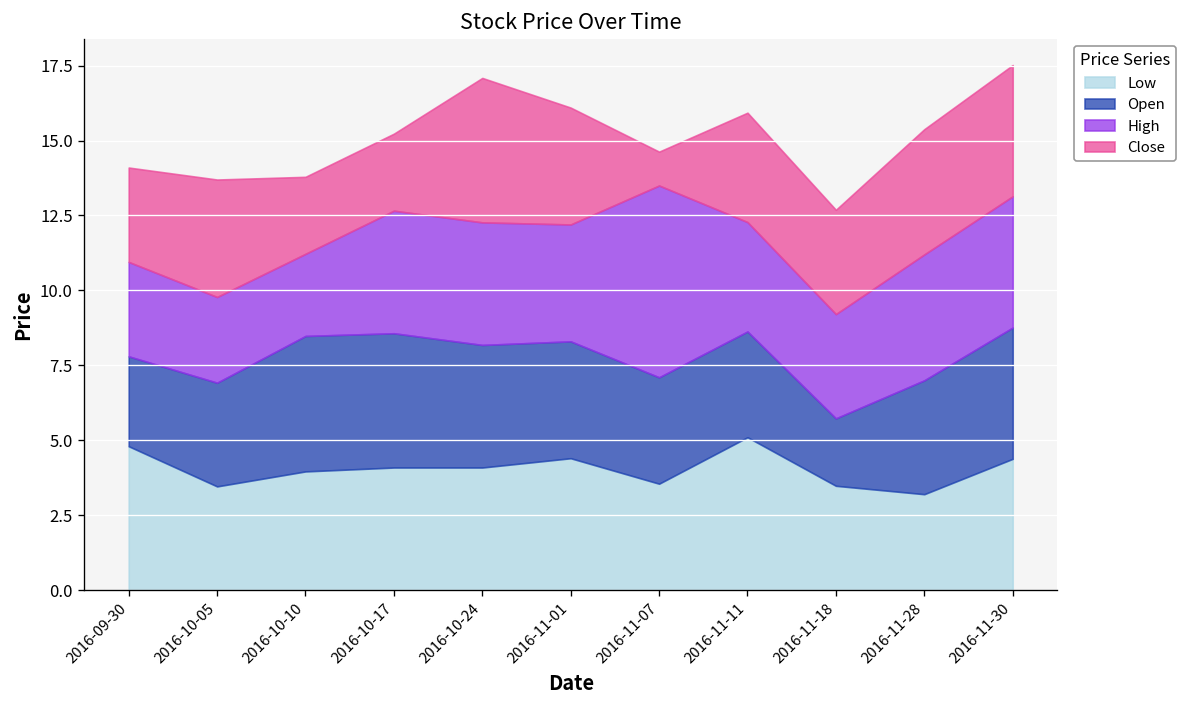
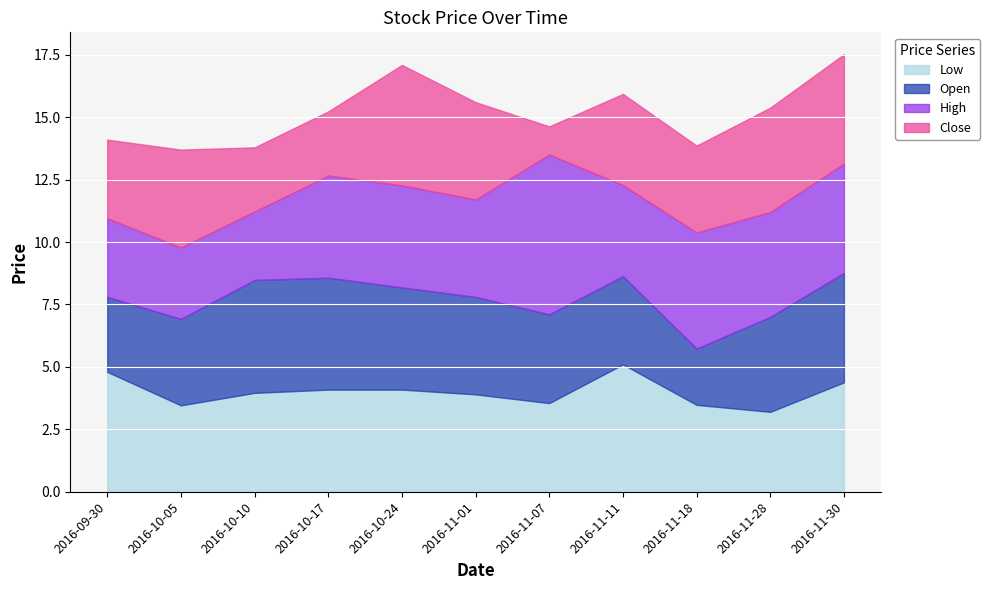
  {
    "Low": {
      "2016-09-30": 4.8,
      "2016-10-05": 3.5,
      "2016-10-10": 4.0,
      "2016-10-17": 4.1,
      "2016-10-24": 4.1,
-     "2016-11-01": 4.4,
+     "2016-11-01": 3.9,
      "2016-11-07": 3.6,
      "2016-11-11": 5.1,
      "2016-11-18": 3.5,
      "2016-11-28": 3.2,
      "2016-11-30": 4.4
    },
    "Open": {
      "2016-09-30": 3.0,
      "2016-10-05": 3.5,
      "2016-10-10": 4.5,
      "2016-10-17": 4.5,
      "2016-10-24": 4.1,
      "2016-11-01": 3.9,
      "2016-11-07": 3.6,
      "2016-11-11": 3.5,
      "2016-11-18": 2.3,
      "2016-11-28": 3.8,
      "2016-11-30": 4.4
    },
    "High": {
      "2016-09-30": 3.1,
      "2016-10-05": 2.9,
      "2016-10-10": 2.7,
      "2016-10-17": 4.1,
      "2016-10-24": 4.1,
      "2016-11-01": 3.9,
      "2016-11-07": 6.4,
      "2016-11-11": 3.7,
-     "2016-11-18": 3.5,
+     "2016-11-18": 4.7,
      "2016-11-28": 4.2,
      "2016-11-30": 4.4
    },
    "Close": {
      "2016-09-30": 3.2,
      "2016-10-05": 3.9,
      "2016-10-10": 2.6,
      "2016-10-17": 2.6,
      "2016-10-24": 4.8,
      "2016-11-01": 3.9,
      "2016-11-07": 1.1,
      "2016-11-11": 3.7,
      "2016-11-18": 3.5,
      "2016-11-28": 4.2,
      "2016-11-30": 4.4
    }
  }
